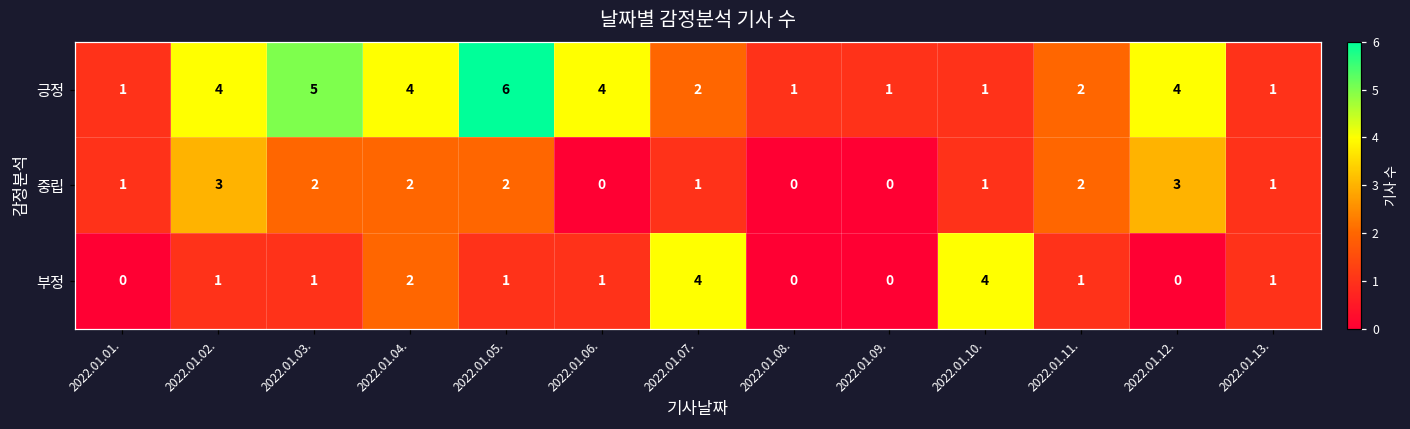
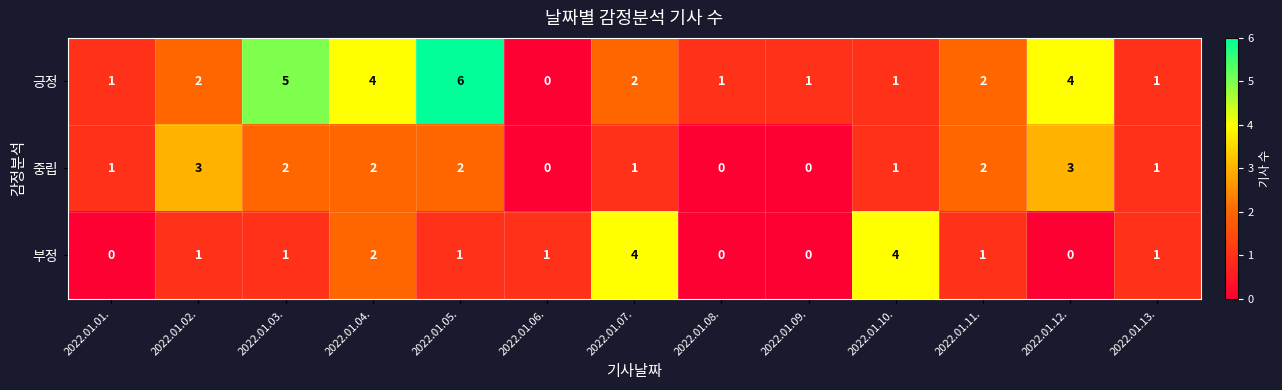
  {
    "긍정": {
      "2022.01.01.": 1,
-     "2022.01.02.": 4,
+     "2022.01.02.": 2,
      "2022.01.03.": 5,
      "2022.01.04.": 4,
      "2022.01.05.": 6,
-     "2022.01.06.": 4,
+     "2022.01.06.": 0,
      "2022.01.07.": 2,
      "2022.01.08.": 1,
      "2022.01.09.": 1,
      "2022.01.10.": 1,
      "2022.01.11.": 2,
      "2022.01.12.": 4,
      "2022.01.13.": 1
    },
    "중립": {
      "2022.01.01.": 1,
      "2022.01.02.": 3,
      "2022.01.03.": 2,
      "2022.01.04.": 2,
      "2022.01.05.": 2,
      "2022.01.06.": 0,
      "2022.01.07.": 1,
      "2022.01.08.": 0,
      "2022.01.09.": 0,
      "2022.01.10.": 1,
      "2022.01.11.": 2,
      "2022.01.12.": 3,
      "2022.01.13.": 1
    },
    "부정": {
      "2022.01.01.": 0,
      "2022.01.02.": 1,
      "2022.01.03.": 1,
      "2022.01.04.": 2,
      "2022.01.05.": 1,
      "2022.01.06.": 1,
      "2022.01.07.": 4,
      "2022.01.08.": 0,
      "2022.01.09.": 0,
      "2022.01.10.": 4,
      "2022.01.11.": 1,
      "2022.01.12.": 0,
      "2022.01.13.": 1
    }
  }
